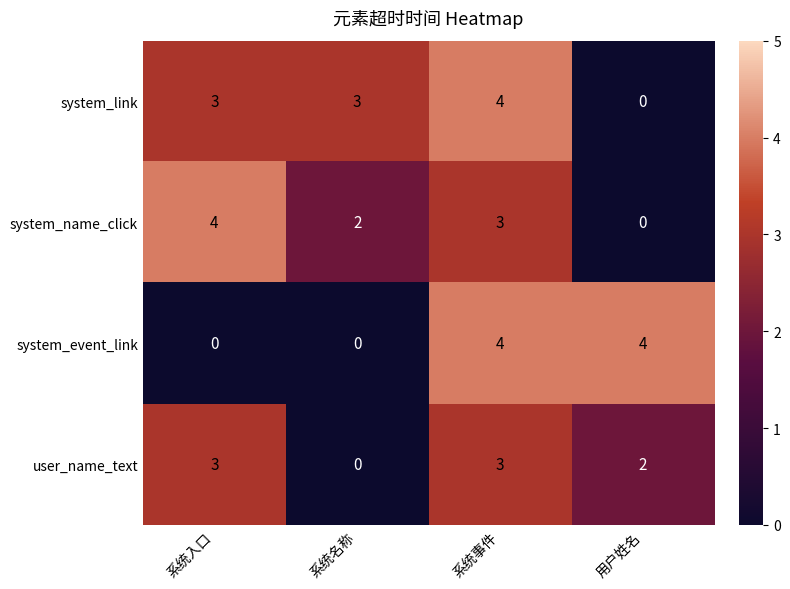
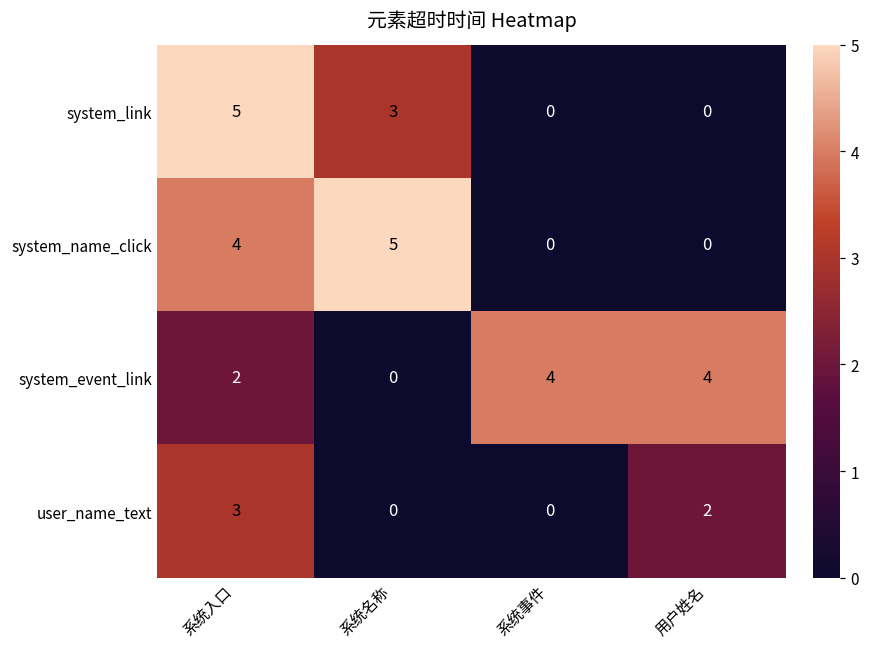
  {
    "system_link": {
-     "系统入口": 3,
+     "系统入口": 5,
      "系统名称": 3,
-     "系统事件": 4,
+     "系统事件": 0,
      "用户姓名": 0
    },
    "system_name_click": {
      "系统入口": 4,
-     "系统名称": 2,
-     "系统事件": 3,
+     "系统名称": 5,
+     "系统事件": 0,
      "用户姓名": 0
    },
    "system_event_link": {
-     "系统入口": 0,
+     "系统入口": 2,
      "系统名称": 0,
      "系统事件": 4,
      "用户姓名": 4
    },
    "user_name_text": {
      "系统入口": 3,
      "系统名称": 0,
-     "系统事件": 3,
+     "系统事件": 0,
      "用户姓名": 2
    }
  }
